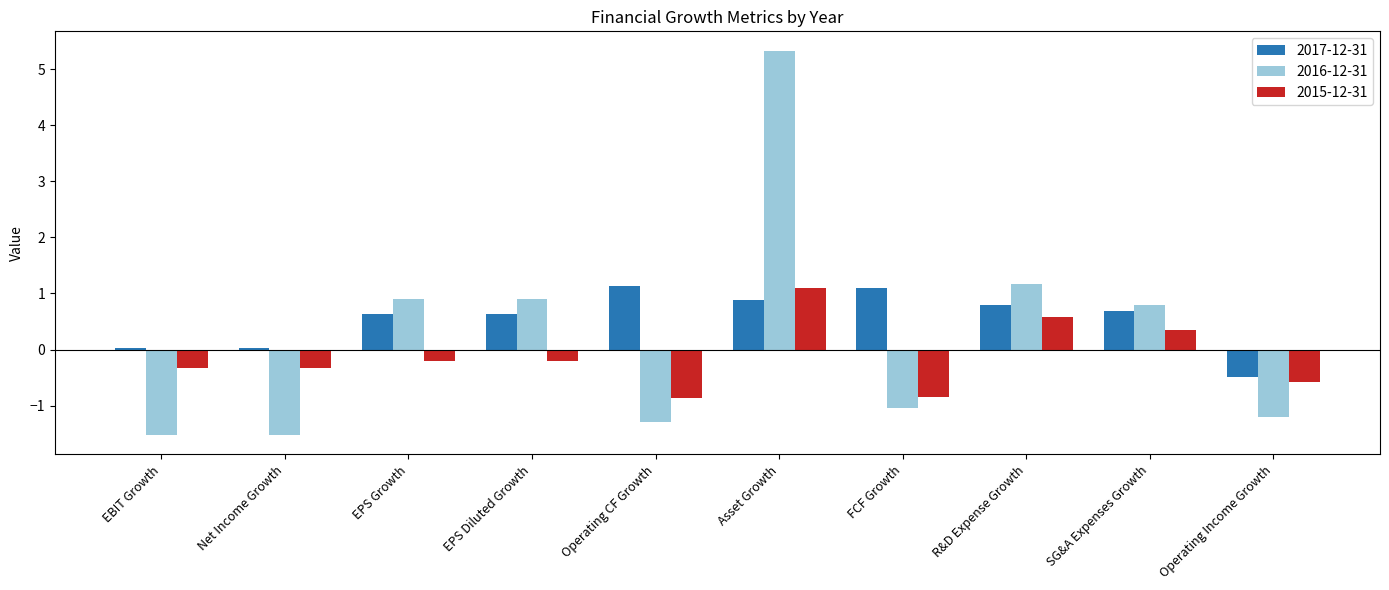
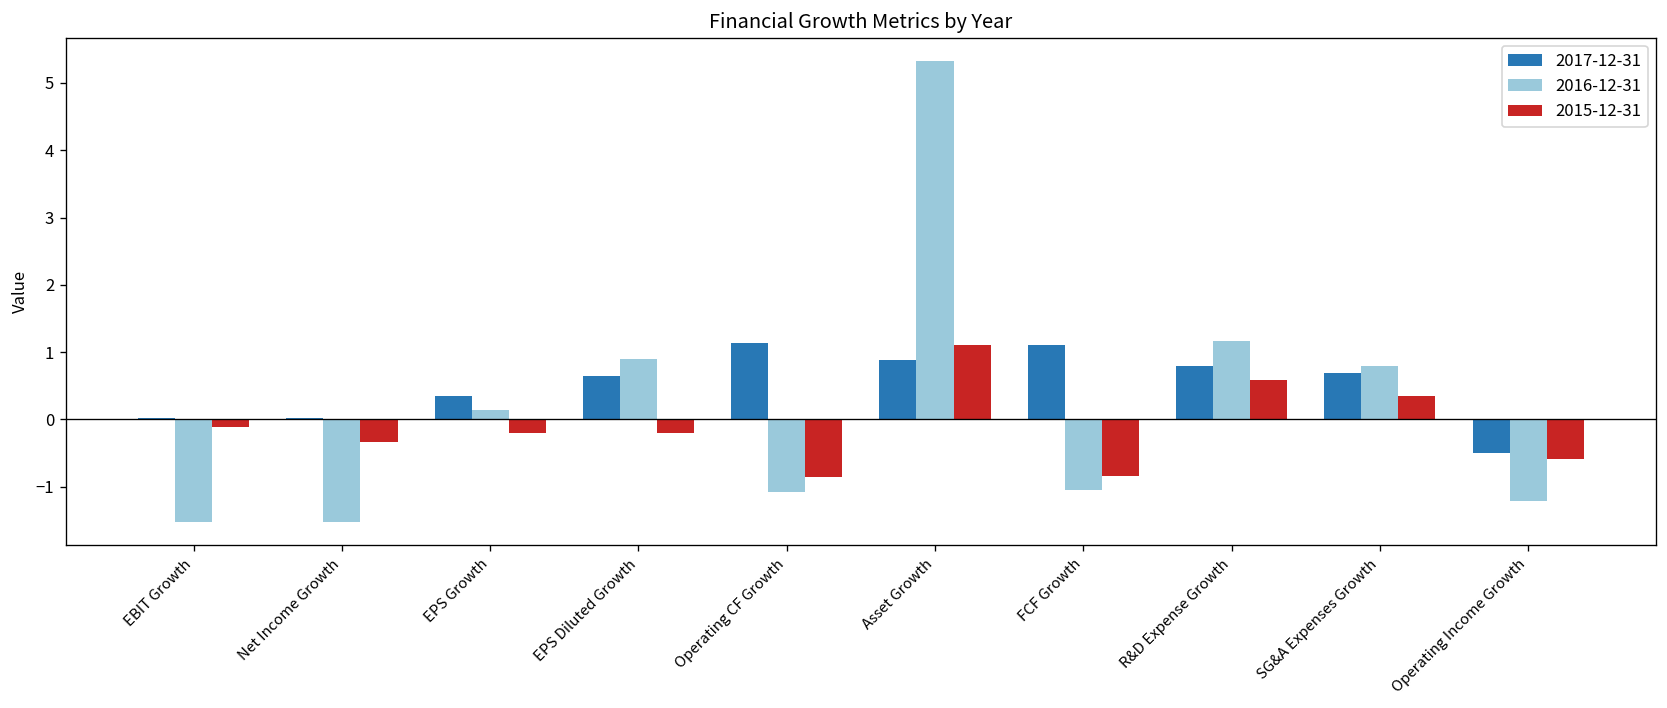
  {
    "2017-12-31": {
-     "EPS Growth": 0.6,
+     "EPS Growth": 0.3,
      "EPS Diluted Growth": 0.6,
      "Operating CF Growth": 1.1,
      "Asset Growth": 0.9,
      "FCF Growth": 1.1,
      "R&D Expense Growth": 0.8,
      "SG&A Expenses Growth": 0.7,
      "Operating Income Growth": -0.5
    },
    "2016-12-31": {
      "EBIT Growth": -1.5,
      "Net Income Growth": -1.5,
-     "EPS Growth": 0.9,
+     "EPS Growth": 0.1,
      "EPS Diluted Growth": 0.9,
-     "Operating CF Growth": -1.3,
+     "Operating CF Growth": -1.1,
      "Asset Growth": 5.3,
      "FCF Growth": -1.1,
      "R&D Expense Growth": 1.2,
      "SG&A Expenses Growth": 0.8,
      "Operating Income Growth": -1.2
    },
    "2015-12-31": {
-     "EBIT Growth": -0.3,
+     "EBIT Growth": -0.1,
      "Net Income Growth": -0.3,
      "EPS Growth": -0.2,
      "EPS Diluted Growth": -0.2,
      "Operating CF Growth": -0.9,
      "Asset Growth": 1.1,
      "FCF Growth": -0.8,
      "R&D Expense Growth": 0.6,
      "SG&A Expenses Growth": 0.3,
      "Operating Income Growth": -0.6
    }
  }
